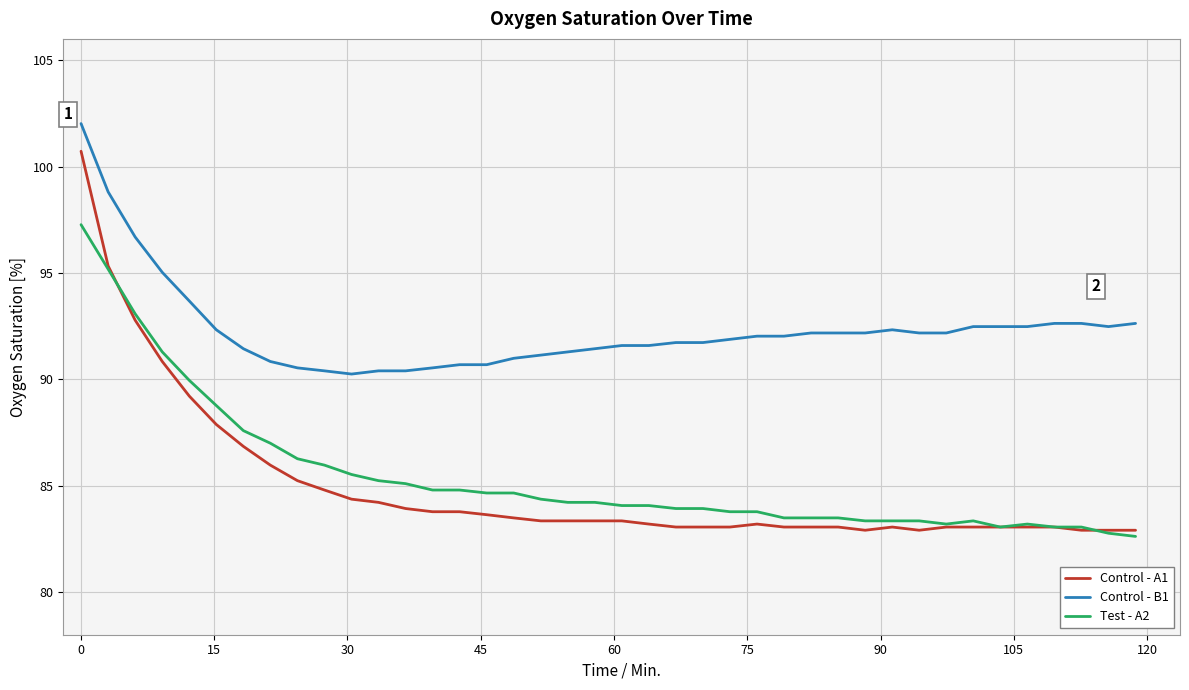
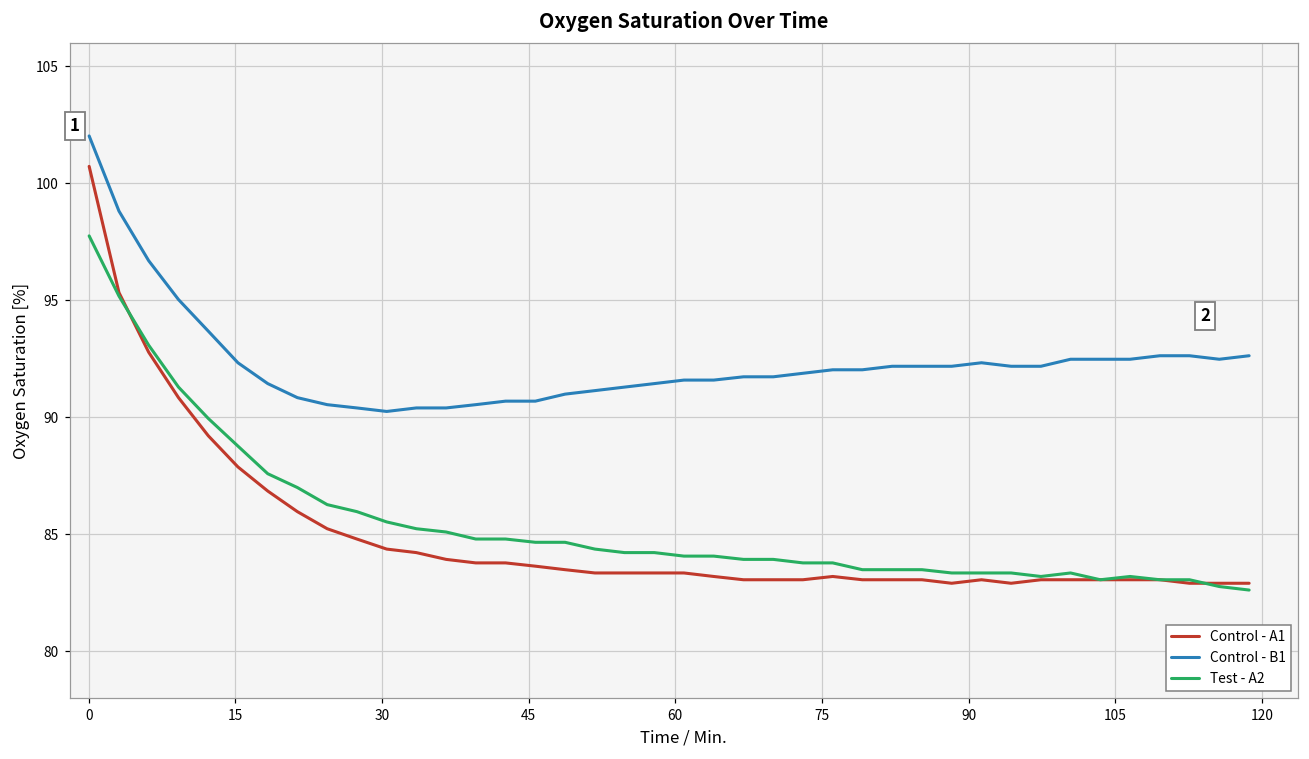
  {
    "Control - A1": {
      "0": 100.7
    },
    "Test - A2": {
-     "0": 97.3
+     "0": 97.8
    }
  }
